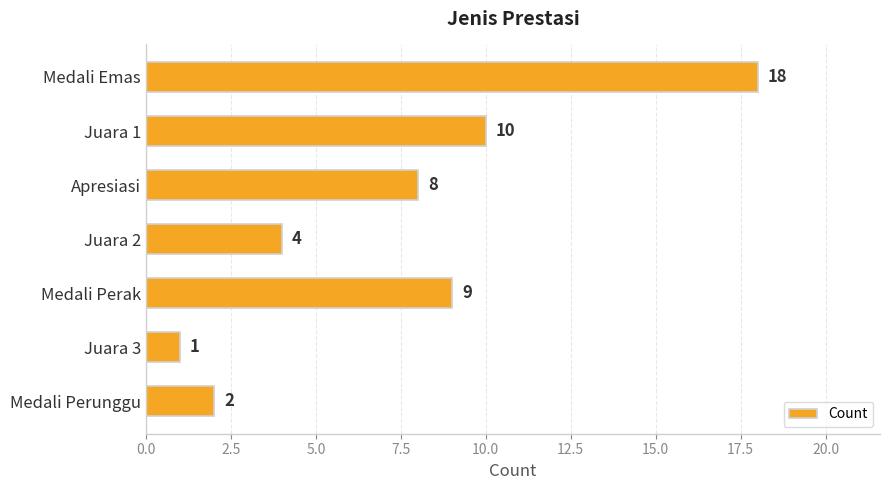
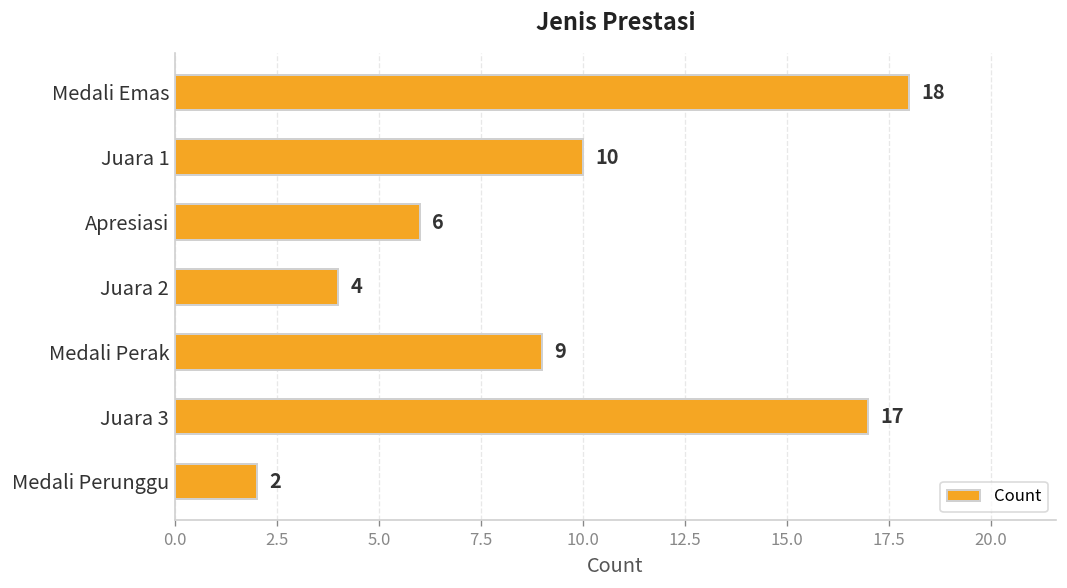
  {
    "Medali Emas": 18,
    "Juara 1": 10,
-   "Apresiasi": 8,
+   "Apresiasi": 6,
    "Juara 2": 4,
    "Medali Perak": 9,
-   "Juara 3": 1,
+   "Juara 3": 17,
    "Medali Perunggu": 2
  }
